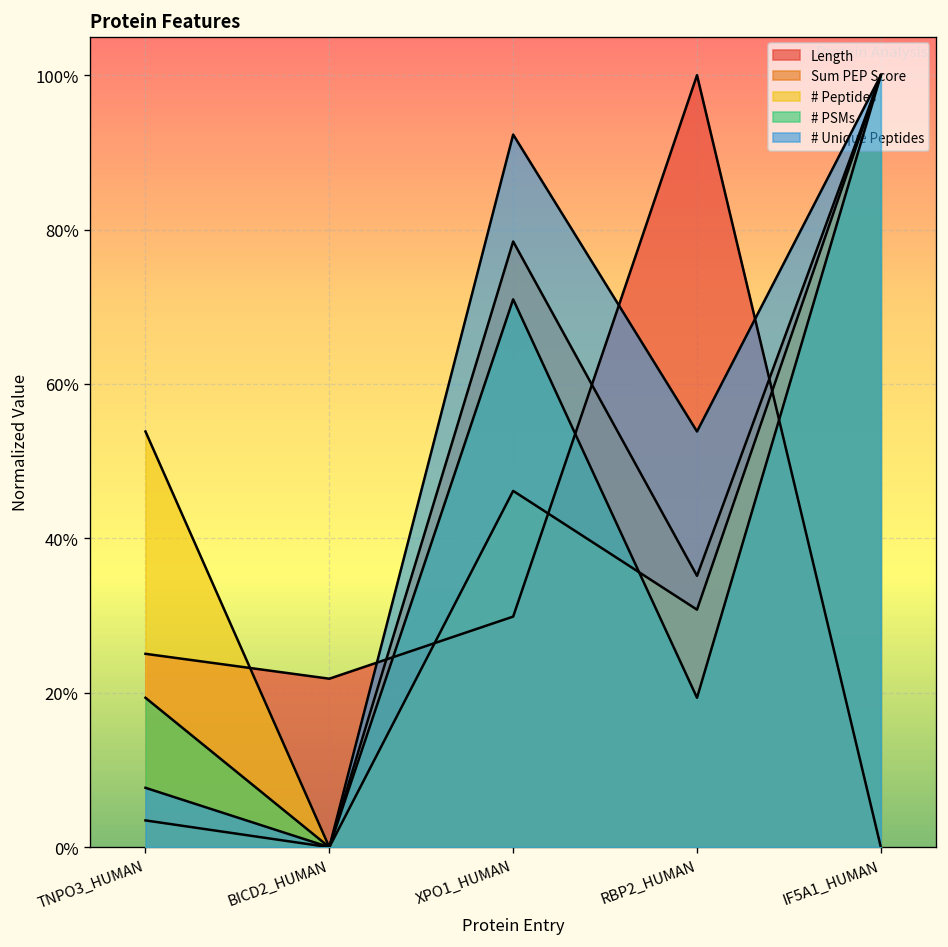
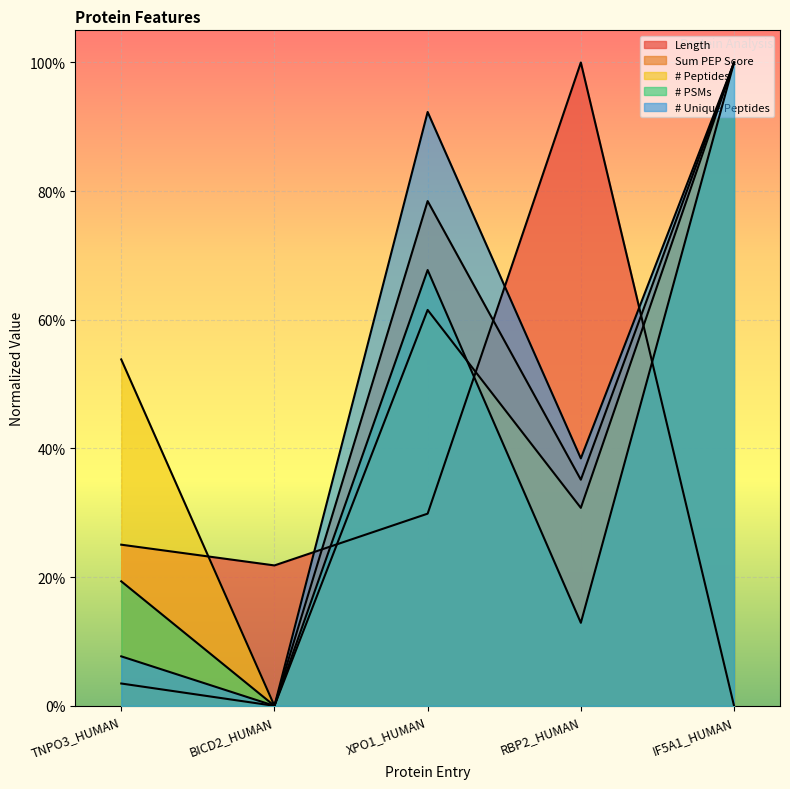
  {
    "# Peptides": {
      "TNPO3_HUMAN": "54%",
-     "XPO1_HUMAN": "46%",
+     "XPO1_HUMAN": "62%",
      "RBP2_HUMAN": "31%"
    },
    "# PSMs": {
      "TNPO3_HUMAN": "19%",
-     "XPO1_HUMAN": "71%",
-     "RBP2_HUMAN": "19%"
+     "XPO1_HUMAN": "68%",
+     "RBP2_HUMAN": "13%"
    },
    "# Unique Peptides": {
      "TNPO3_HUMAN": "8%",
      "XPO1_HUMAN": "92%",
-     "RBP2_HUMAN": "54%"
+     "RBP2_HUMAN": "38%"
    }
  }
